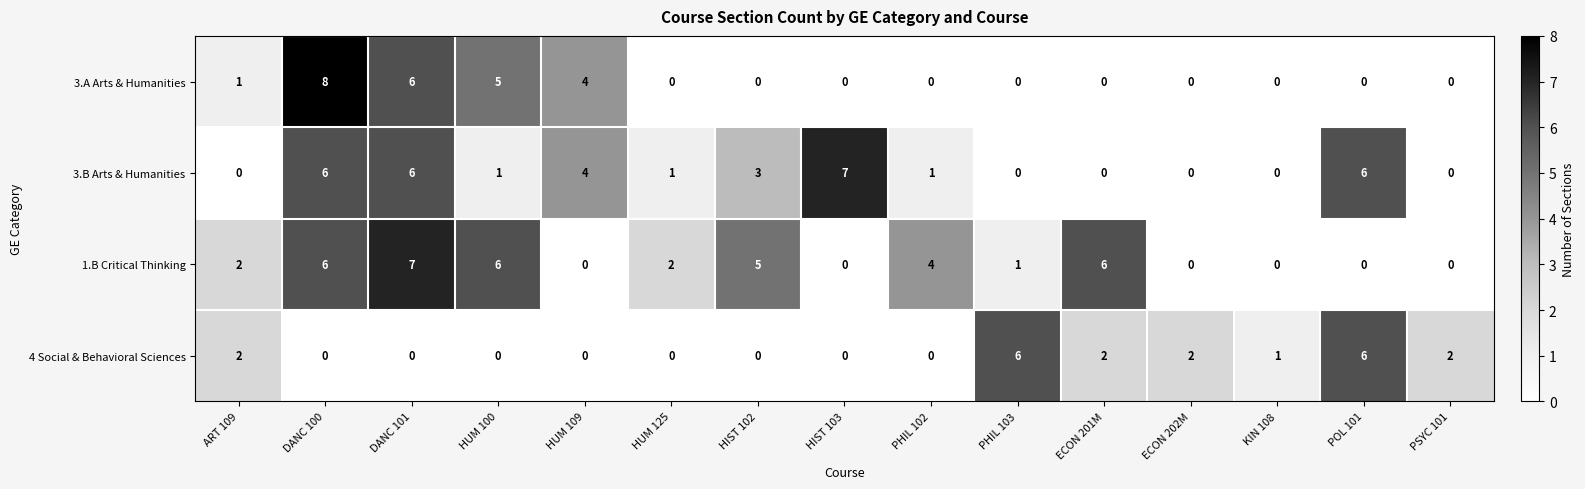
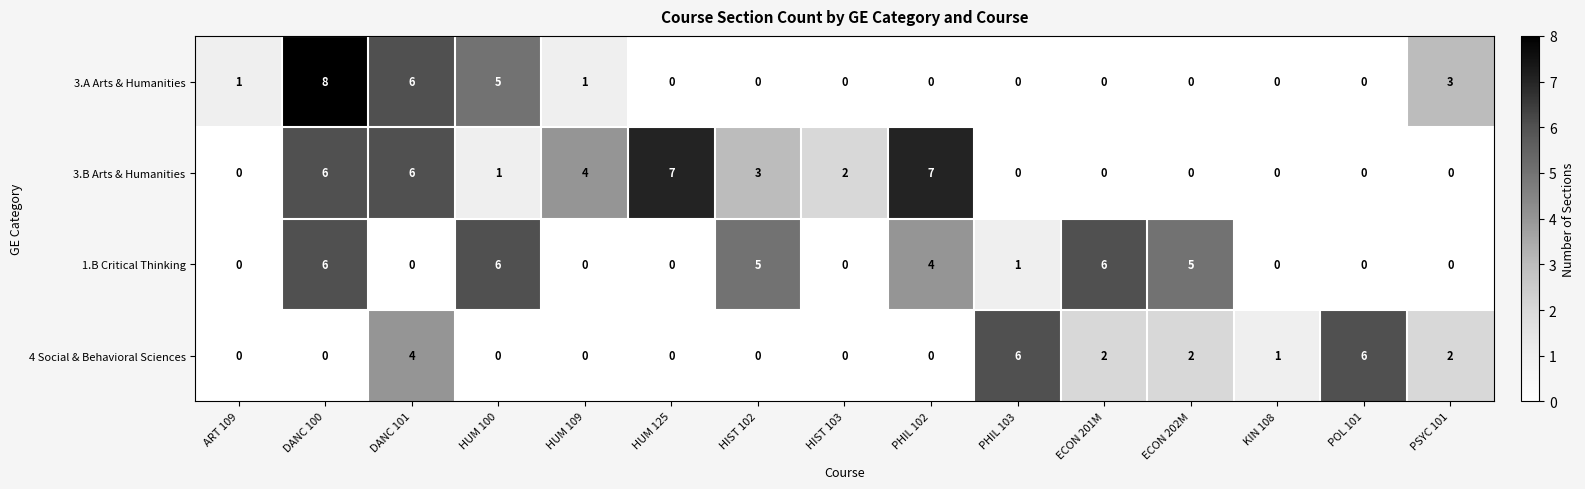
  {
    "3.A Arts & Humanities": {
      "ART 109": 1,
      "DANC 100": 8,
      "DANC 101": 6,
      "HUM 100": 5,
-     "HUM 109": 4,
+     "HUM 109": 1,
      "HUM 125": 0,
      "HIST 102": 0,
      "HIST 103": 0,
      "PHIL 102": 0,
      "PHIL 103": 0,
      "ECON 201M": 0,
      "ECON 202M": 0,
      "KIN 108": 0,
      "POL 101": 0,
-     "PSYC 101": 0
+     "PSYC 101": 3
    },
    "3.B Arts & Humanities": {
      "ART 109": 0,
      "DANC 100": 6,
      "DANC 101": 6,
      "HUM 100": 1,
      "HUM 109": 4,
-     "HUM 125": 1,
+     "HUM 125": 7,
      "HIST 102": 3,
-     "HIST 103": 7,
-     "PHIL 102": 1,
+     "HIST 103": 2,
+     "PHIL 102": 7,
      "PHIL 103": 0,
      "ECON 201M": 0,
      "ECON 202M": 0,
      "KIN 108": 0,
-     "POL 101": 6,
+     "POL 101": 0,
      "PSYC 101": 0
    },
    "1.B Critical Thinking": {
-     "ART 109": 2,
+     "ART 109": 0,
      "DANC 100": 6,
-     "DANC 101": 7,
+     "DANC 101": 0,
      "HUM 100": 6,
      "HUM 109": 0,
-     "HUM 125": 2,
+     "HUM 125": 0,
      "HIST 102": 5,
      "HIST 103": 0,
      "PHIL 102": 4,
      "PHIL 103": 1,
      "ECON 201M": 6,
-     "ECON 202M": 0,
+     "ECON 202M": 5,
      "KIN 108": 0,
      "POL 101": 0,
      "PSYC 101": 0
    },
    "4 Social & Behavioral Sciences": {
-     "ART 109": 2,
+     "ART 109": 0,
      "DANC 100": 0,
-     "DANC 101": 0,
+     "DANC 101": 4,
      "HUM 100": 0,
      "HUM 109": 0,
      "HUM 125": 0,
      "HIST 102": 0,
      "HIST 103": 0,
      "PHIL 102": 0,
      "PHIL 103": 6,
      "ECON 201M": 2,
      "ECON 202M": 2,
      "KIN 108": 1,
      "POL 101": 6,
      "PSYC 101": 2
    }
  }
